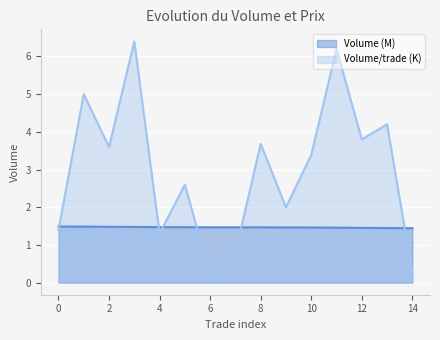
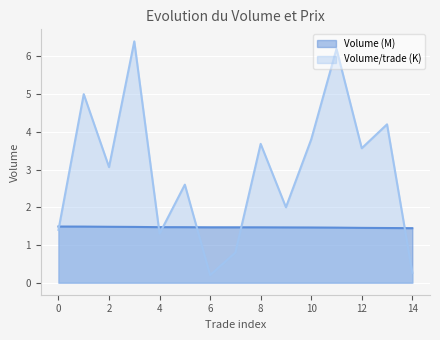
  {
    "Volume (M)": {
      "0": 1.5,
      "2": 1.5,
      "4": 1.5,
      "6": 1.5,
      "8": 1.5,
      "10": 1.5,
      "12": 1.5,
      "14": 1.4
    },
    "Volume/trade (K)": {
      "0": 1.4,
-     "2": 3.6,
+     "2": 3.1,
      "4": 1.3,
      "6": 0.2,
      "8": 3.7,
-     "10": 3.4,
-     "12": 3.8,
+     "10": 3.8,
+     "12": 3.6,
      "14": 0.3
    }
  }
